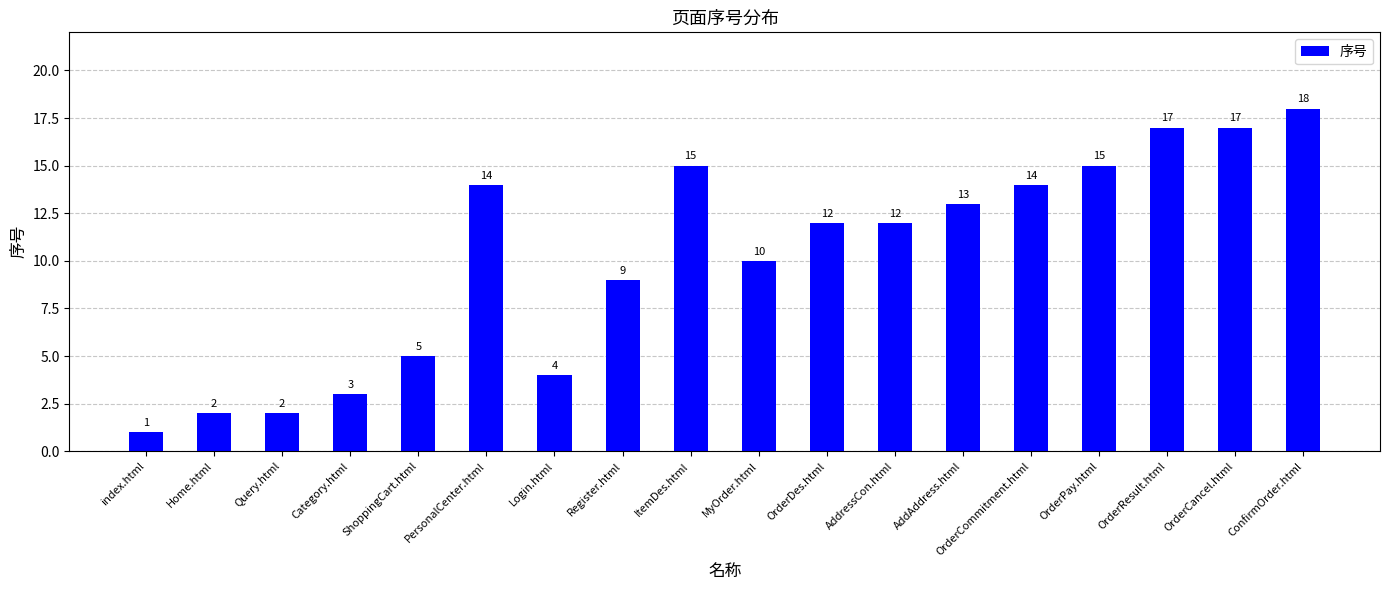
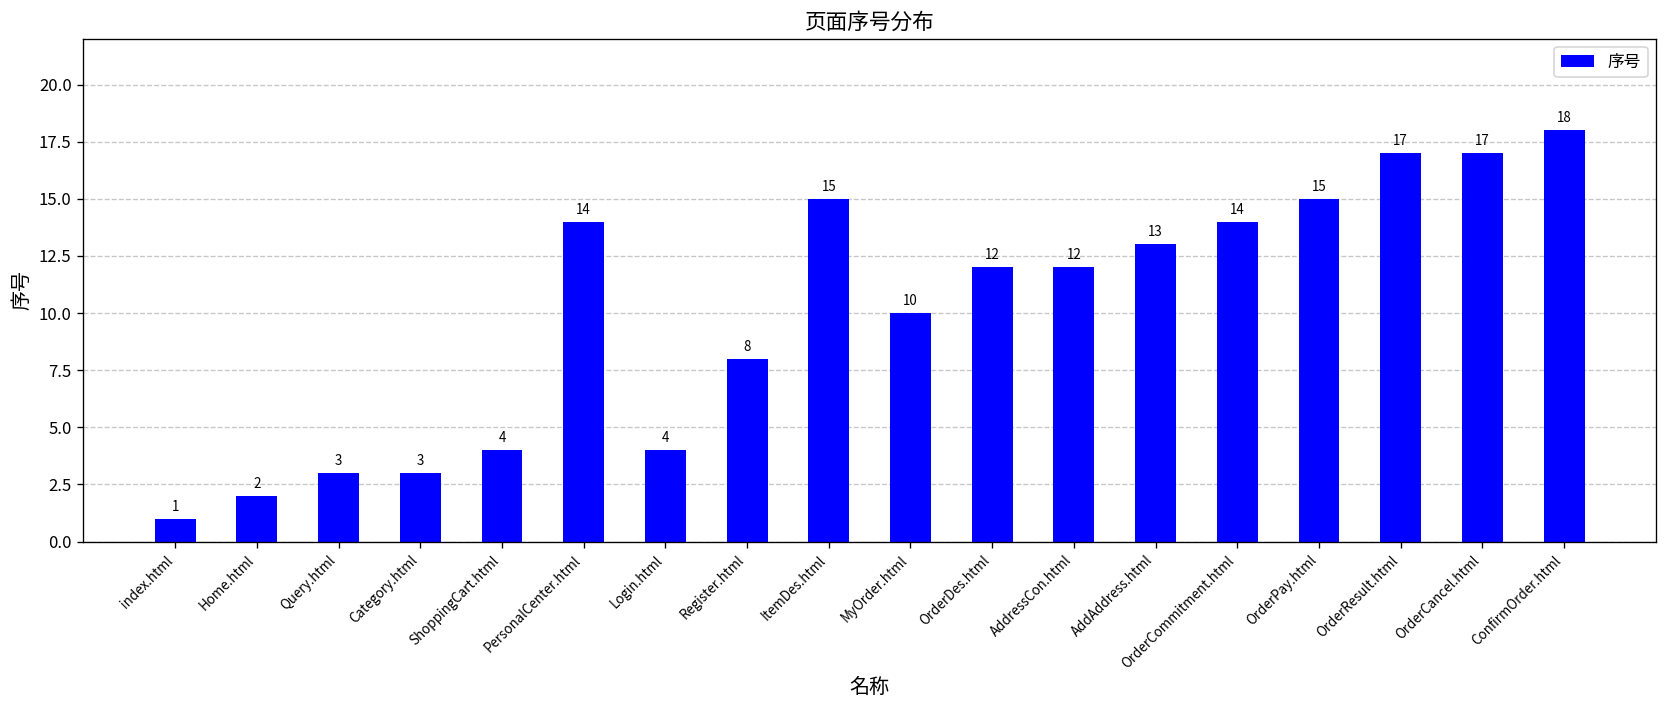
  {
    "index.html": 1,
    "Home.html": 2,
-   "Query.html": 2,
+   "Query.html": 3,
    "Category.html": 3,
-   "ShoppingCart.html": 5,
+   "ShoppingCart.html": 4,
    "PersonalCenter.html": 14,
    "Login.html": 4,
-   "Register.html": 9,
+   "Register.html": 8,
    "ItemDes.html": 15,
    "MyOrder.html": 10,
    "OrderDes.html": 12,
    "AddressCon.html": 12,
    "AddAddress.html": 13,
    "OrderCommitment.html": 14,
    "OrderPay.html": 15,
    "OrderResult.html": 17,
    "OrderCancel.html": 17,
    "ConfirmOrder.html": 18
  }
